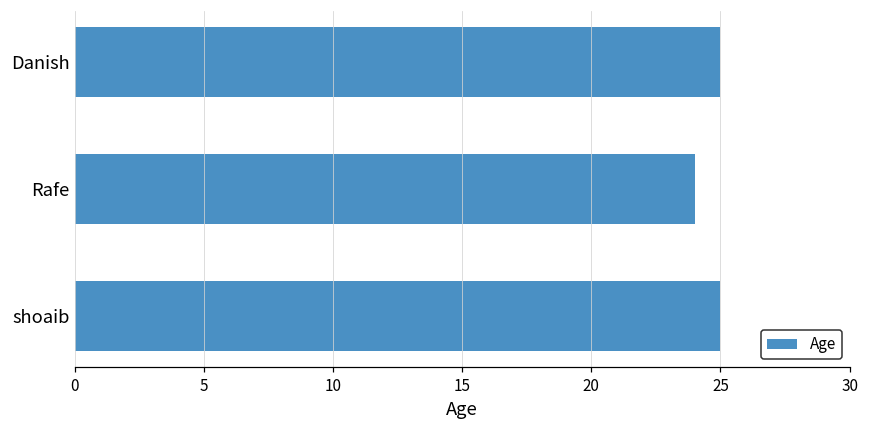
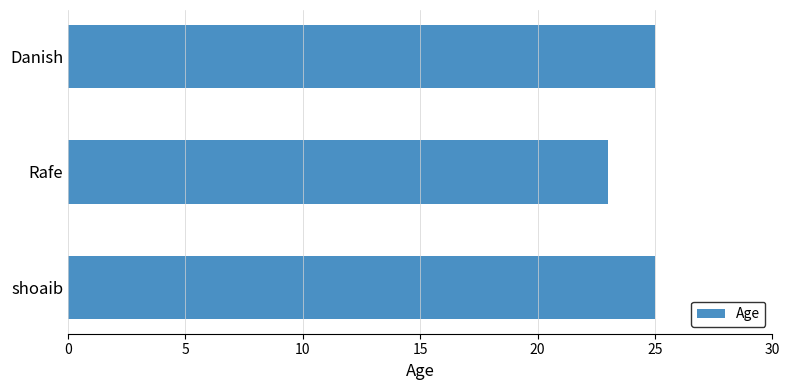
  {
    "Danish": 25,
-   "Rafe": 24,
+   "Rafe": 23,
    "shoaib": 25
  }
